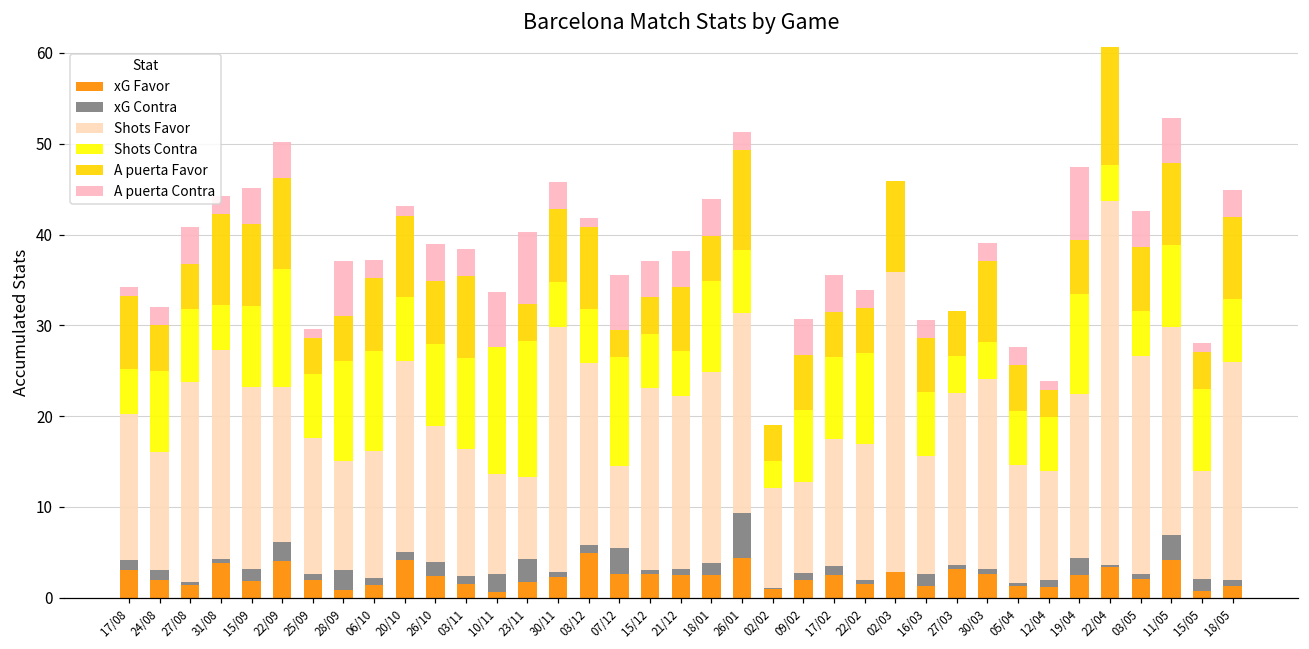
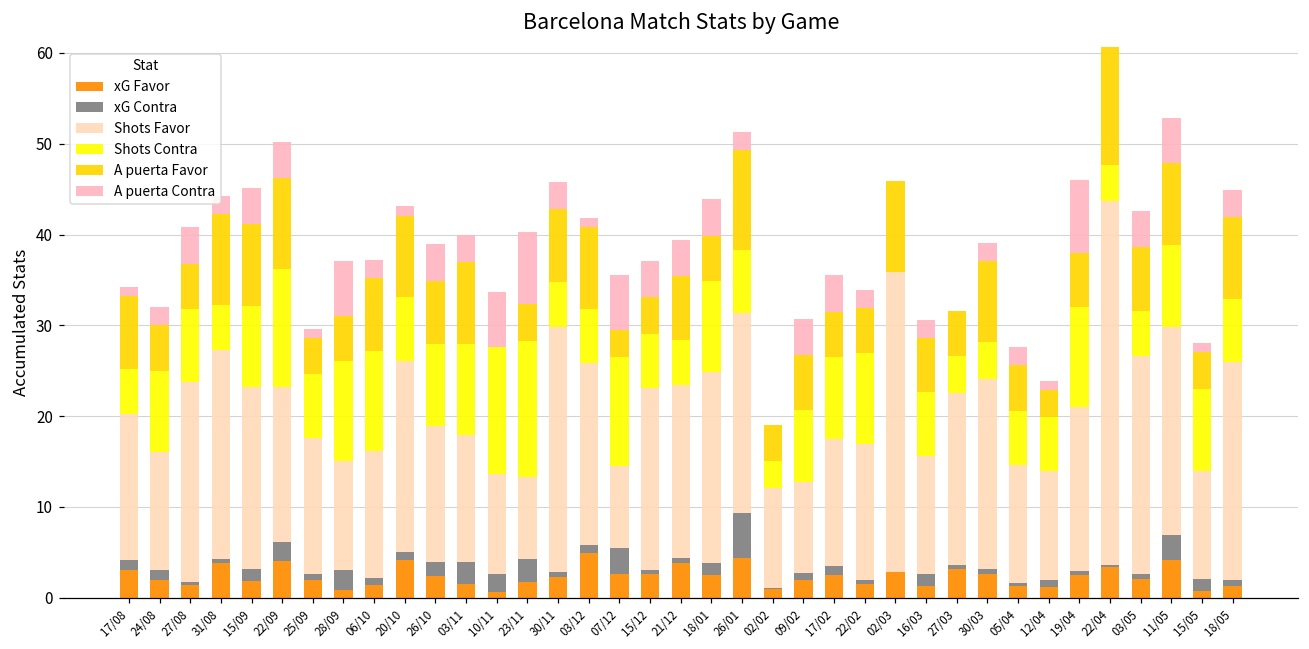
  {
    "xG Favor": {
      "17/08": 3,
      "24/08": 2,
      "27/08": 1,
      "31/08": 4,
      "15/09": 2,
      "22/09": 4,
      "25/09": 2,
      "28/09": 1,
      "06/10": 1,
      "20/10": 4,
      "26/10": 2,
      "03/11": 1,
      "10/11": 1,
      "23/11": 2,
      "30/11": 2,
      "03/12": 5,
      "07/12": 3,
      "15/12": 3,
-     "21/12": 3,
+     "21/12": 4,
      "18/01": 3,
      "26/01": 4,
      "02/02": 1,
      "09/02": 2,
      "17/02": 3,
      "22/02": 1,
      "02/03": 3,
      "16/03": 1,
      "27/03": 3,
      "30/03": 3,
      "05/04": 1,
      "12/04": 1,
      "19/04": 2,
      "22/04": 3,
      "03/05": 2,
      "11/05": 4,
      "15/05": 1,
      "18/05": 1
    },
    "xG Contra": {
      "17/08": 1,
      "24/08": 1,
      "27/08": 0,
      "31/08": 0,
      "15/09": 1,
      "22/09": 2,
      "25/09": 1,
      "28/09": 2,
      "06/10": 1,
      "20/10": 1,
      "26/10": 1,
-     "03/11": 1,
+     "03/11": 3,
      "10/11": 2,
      "23/11": 3,
      "30/11": 1,
      "03/12": 1,
      "07/12": 3,
      "15/12": 0,
      "21/12": 1,
      "18/01": 1,
      "26/01": 5,
      "09/02": 1,
      "17/02": 1,
      "22/02": 0,
      "02/03": 0,
      "16/03": 1,
      "27/03": 0,
      "30/03": 0,
      "05/04": 0,
      "12/04": 1,
-     "19/04": 2,
+     "19/04": 1,
      "03/05": 1,
      "11/05": 3,
      "15/05": 1,
      "18/05": 1
    }
  }
